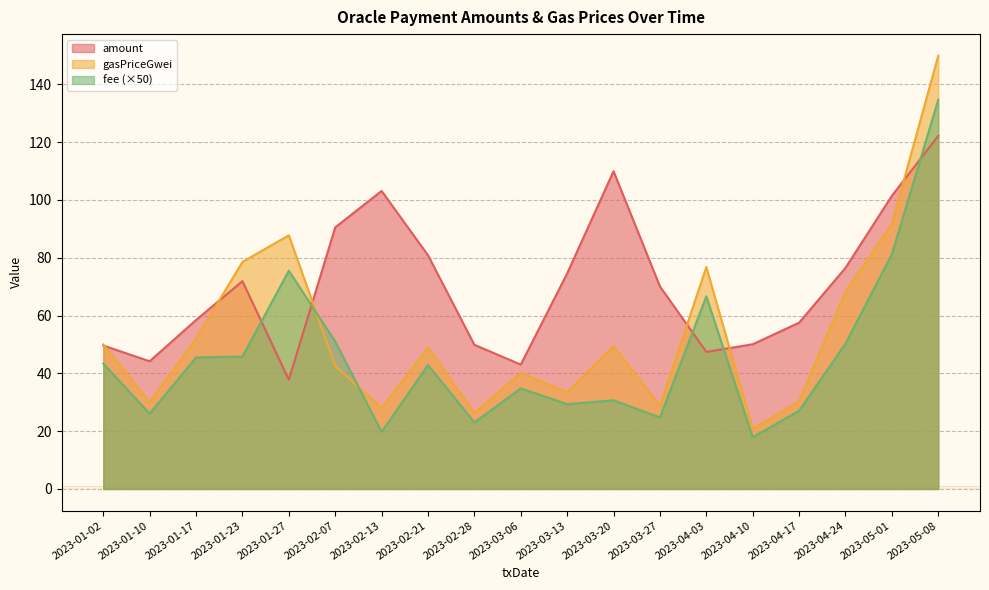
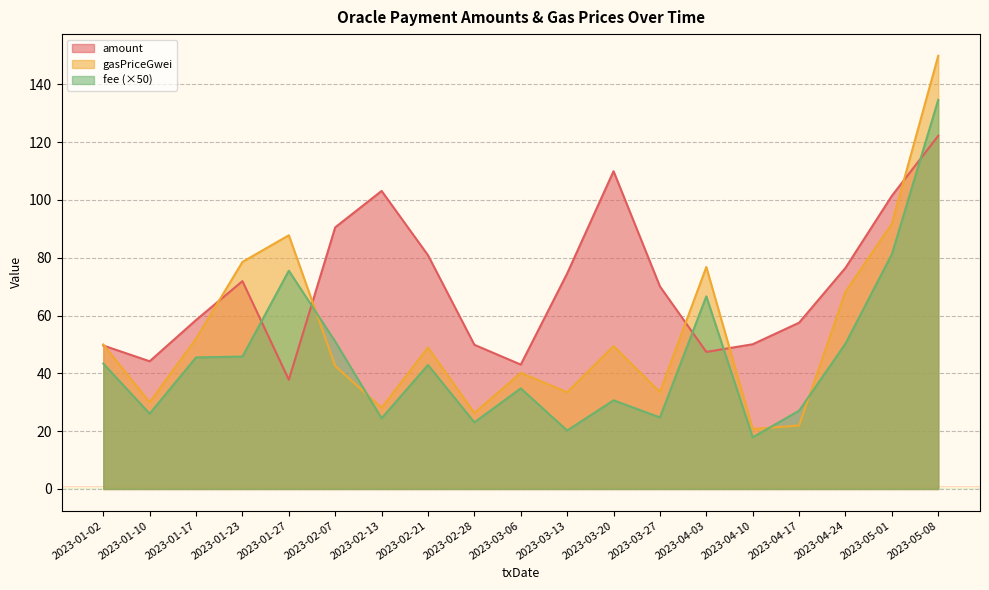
  {
    "amount": {
      "2023-01-10": 44,
      "2023-01-17": 58,
      "2023-01-23": 72,
      "2023-01-27": 38,
      "2023-02-07": 91,
      "2023-02-13": 103,
      "2023-02-21": 81,
      "2023-02-28": 50,
      "2023-03-06": 43,
      "2023-03-13": 75,
      "2023-03-20": 110,
      "2023-03-27": 70,
      "2023-04-03": 47,
      "2023-04-10": 50,
      "2023-04-17": 58,
      "2023-04-24": 76,
      "2023-05-01": 101,
      "2023-05-08": 122
    },
    "gasPriceGwei": {
      "2023-01-10": 30,
      "2023-01-17": 52,
      "2023-01-23": 79,
      "2023-01-27": 88,
      "2023-02-07": 43,
      "2023-02-13": 28,
      "2023-02-21": 49,
      "2023-02-28": 26,
      "2023-03-06": 40,
      "2023-03-13": 33,
      "2023-03-20": 49,
-     "2023-03-27": 29,
+     "2023-03-27": 34,
      "2023-04-03": 77,
      "2023-04-10": 21,
-     "2023-04-17": 30,
+     "2023-04-17": 22,
      "2023-04-24": 68,
      "2023-05-01": 92,
      "2023-05-08": 150
    },
    "fee (×50)": {
      "2023-01-02": 43,
      "2023-01-10": 26,
      "2023-01-17": 46,
      "2023-01-23": 46,
      "2023-01-27": 76,
      "2023-02-07": 51,
-     "2023-02-13": 20,
+     "2023-02-13": 24,
      "2023-02-21": 43,
      "2023-02-28": 23,
      "2023-03-06": 35,
-     "2023-03-13": 29,
+     "2023-03-13": 20,
      "2023-03-20": 31,
      "2023-03-27": 25,
      "2023-04-03": 67,
      "2023-04-10": 18,
      "2023-04-17": 27,
      "2023-04-24": 50,
      "2023-05-01": 81,
      "2023-05-08": 135
    }
  }
